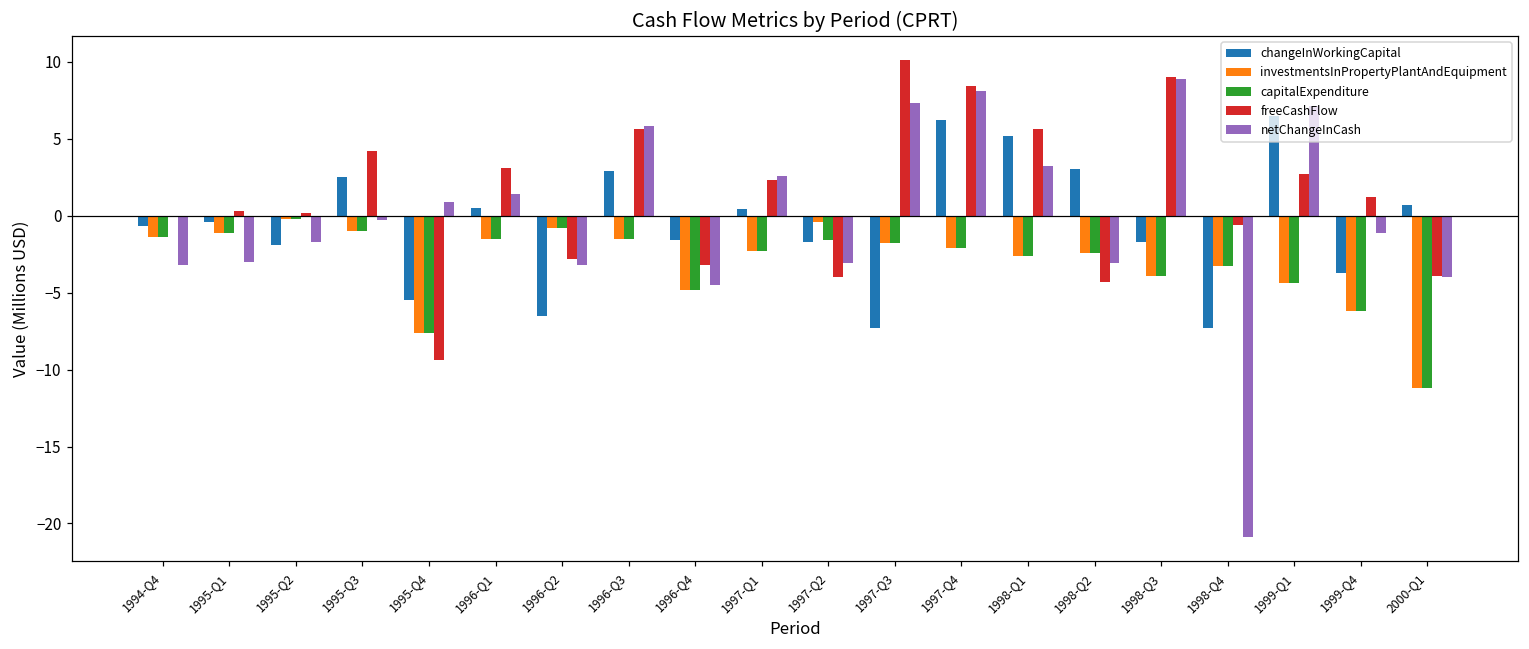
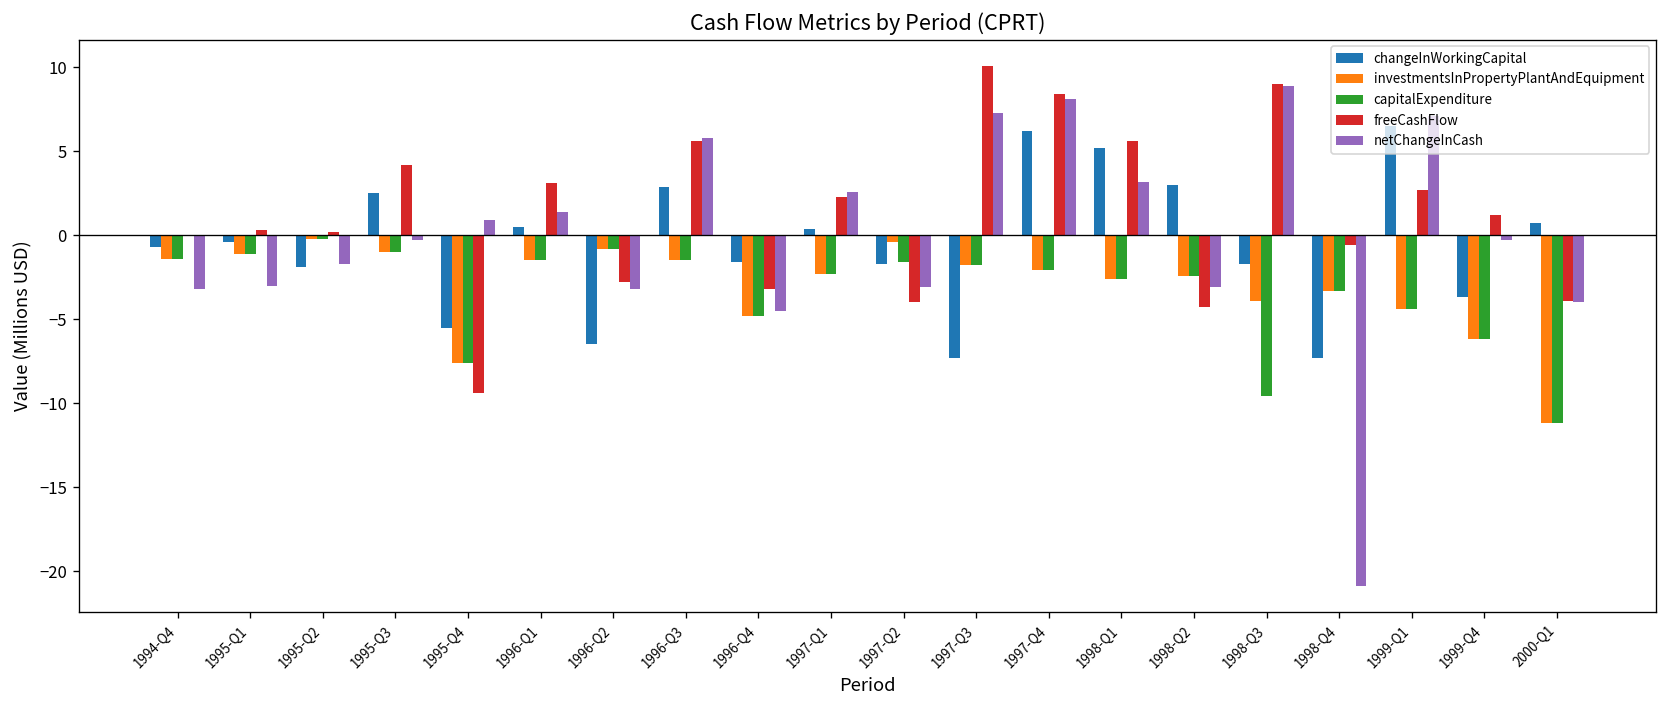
  {
    "changeInWorkingCapital": {
      "1994-Q4": -0.7,
      "1995-Q1": -0.4,
      "1995-Q2": -1.9,
      "1995-Q3": 2.5,
      "1995-Q4": -5.5,
      "1996-Q1": 0.5,
      "1996-Q2": -6.5,
      "1996-Q3": 2.9,
      "1996-Q4": -1.6,
      "1997-Q1": 0.4,
      "1997-Q2": -1.7,
      "1997-Q3": -7.3,
      "1997-Q4": 6.2,
      "1998-Q1": 5.2,
      "1998-Q2": 3.0,
      "1998-Q3": -1.7,
      "1998-Q4": -7.3,
      "1999-Q4": -3.7,
      "2000-Q1": 0.7
    },
    "investmentsInPropertyPlantAndEquipment": {
      "1994-Q4": -1.4,
      "1995-Q1": -1.1,
      "1995-Q2": -0.2,
      "1995-Q3": -1.0,
      "1995-Q4": -7.6,
      "1996-Q1": -1.5,
      "1996-Q2": -0.8,
      "1996-Q3": -1.5,
      "1996-Q4": -4.8,
      "1997-Q1": -2.3,
      "1997-Q2": -0.4,
      "1997-Q3": -1.8,
      "1997-Q4": -2.1,
      "1998-Q1": -2.6,
      "1998-Q2": -2.4,
      "1998-Q3": -3.9,
      "1998-Q4": -3.3,
      "1999-Q1": -4.4,
      "1999-Q4": -6.2,
      "2000-Q1": -11.2
    },
    "capitalExpenditure": {
      "1994-Q4": -1.4,
      "1995-Q1": -1.1,
      "1995-Q2": -0.2,
      "1995-Q3": -1.0,
      "1995-Q4": -7.6,
      "1996-Q1": -1.5,
      "1996-Q2": -0.8,
      "1996-Q3": -1.5,
      "1996-Q4": -4.8,
      "1997-Q1": -2.3,
      "1997-Q2": -1.6,
      "1997-Q3": -1.8,
      "1997-Q4": -2.1,
      "1998-Q1": -2.6,
      "1998-Q2": -2.4,
-     "1998-Q3": -3.9,
+     "1998-Q3": -9.6,
      "1998-Q4": -3.3,
      "1999-Q1": -4.4,
      "1999-Q4": -6.2,
      "2000-Q1": -11.2
    },
    "freeCashFlow": {
      "1994-Q4": 0.0,
      "1995-Q1": 0.3,
      "1995-Q2": 0.2,
      "1995-Q3": 4.2,
      "1995-Q4": -9.4,
      "1996-Q1": 3.1,
      "1996-Q2": -2.8,
      "1996-Q3": 5.6,
      "1996-Q4": -3.2,
      "1997-Q1": 2.3,
      "1997-Q2": -4.0,
      "1997-Q3": 10.1,
      "1997-Q4": 8.4,
      "1998-Q1": 5.6,
      "1998-Q2": -4.3,
      "1998-Q3": 9.0,
      "1998-Q4": -0.6,
      "1999-Q1": 2.7,
      "1999-Q4": 1.2,
      "2000-Q1": -3.9
    },
    "netChangeInCash": {
      "1994-Q4": -3.2,
      "1995-Q1": -3.0,
      "1995-Q2": -1.7,
      "1995-Q3": -0.3,
      "1995-Q4": 0.9,
      "1996-Q1": 1.4,
      "1996-Q2": -3.2,
      "1996-Q3": 5.8,
      "1996-Q4": -4.5,
      "1997-Q1": 2.6,
      "1997-Q2": -3.1,
      "1997-Q3": 7.3,
      "1997-Q4": 8.1,
      "1998-Q1": 3.2,
      "1998-Q2": -3.1,
      "1998-Q3": 8.9,
      "1998-Q4": -20.9,
-     "1999-Q4": -1.1,
+     "1999-Q4": -0.3,
      "2000-Q1": -4.0
    }
  }
